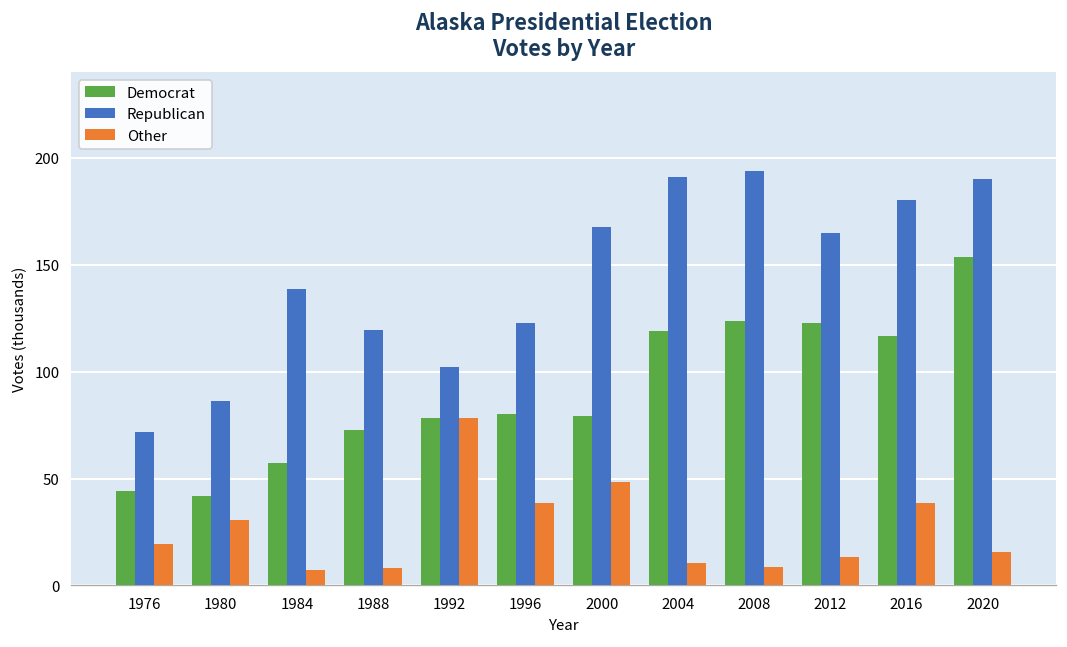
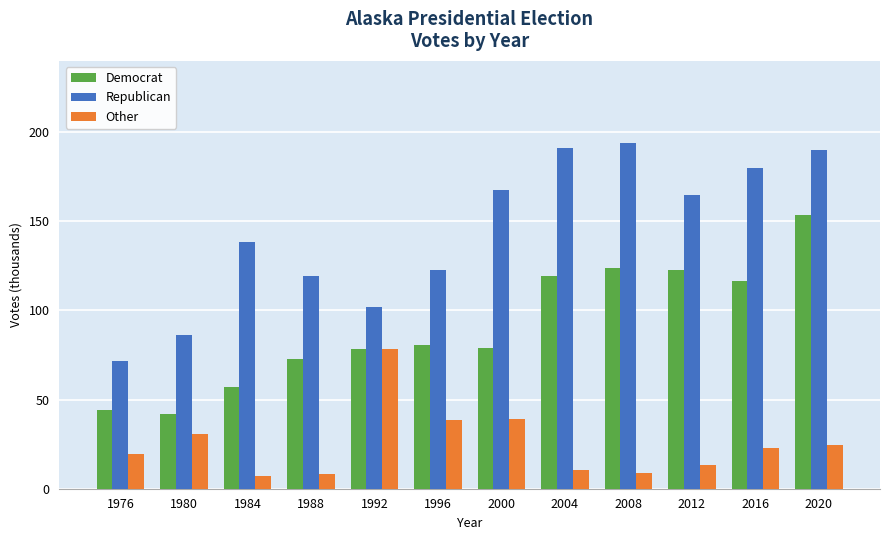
  {
    "Democrat": {
      "1976": 44,
      "1980": 42,
      "1984": 57,
      "1988": 73,
      "1992": 78,
      "1996": 80,
      "2000": 79,
      "2004": 119,
      "2008": 124,
      "2012": 123,
      "2016": 116,
      "2020": 154
    },
    "Republican": {
      "1976": 72,
      "1980": 86,
      "1984": 138,
      "1988": 119,
      "1992": 102,
      "1996": 123,
      "2000": 167,
      "2004": 191,
      "2008": 194,
      "2012": 165,
      "2016": 180,
      "2020": 190
    },
    "Other": {
      "1976": 19,
      "1980": 30,
      "1984": 7,
      "1988": 8,
      "1992": 78,
      "1996": 38,
-     "2000": 49,
+     "2000": 39,
      "2004": 11,
      "2008": 9,
      "2012": 13,
-     "2016": 39,
-     "2020": 16
+     "2016": 23,
+     "2020": 25
    }
  }
